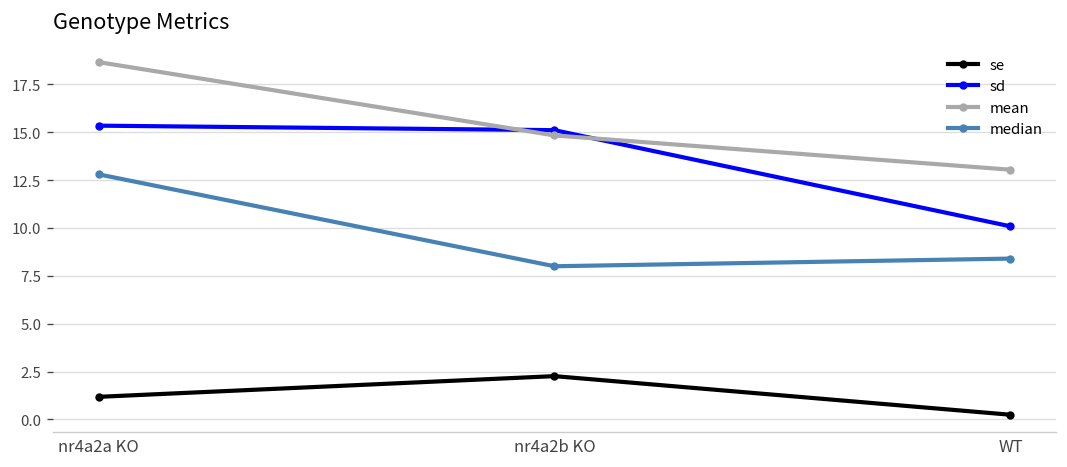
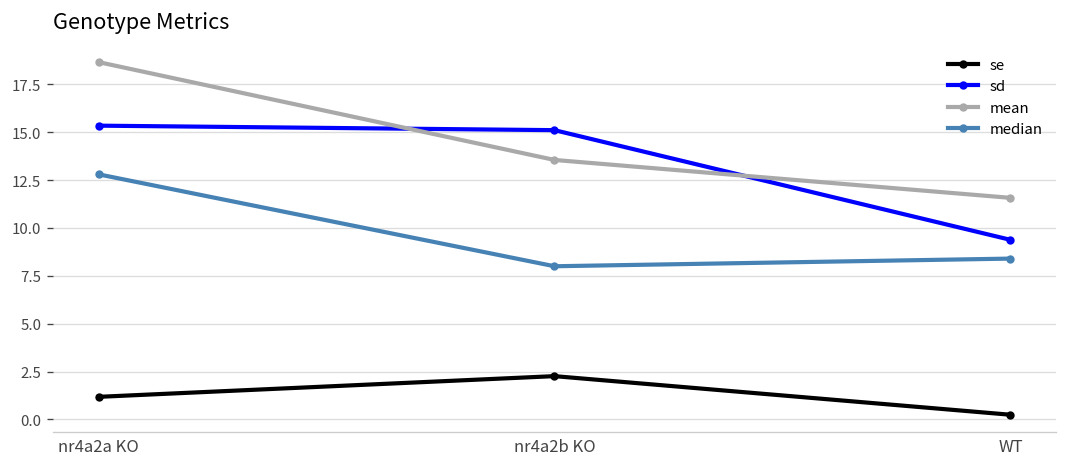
  {
    "se": {
      "nr4a2a KO": 1.2,
      "nr4a2b KO": 2.3,
      "WT": 0.2
    },
    "sd": {
      "nr4a2a KO": 15.3,
      "nr4a2b KO": 15.1,
-     "WT": 10.1
+     "WT": 9.4
    },
    "mean": {
      "nr4a2a KO": 18.7,
-     "nr4a2b KO": 14.8,
-     "WT": 13.0
+     "nr4a2b KO": 13.6,
+     "WT": 11.6
    },
    "median": {
      "nr4a2a KO": 12.8,
      "nr4a2b KO": 8.0,
      "WT": 8.4
    }
  }
